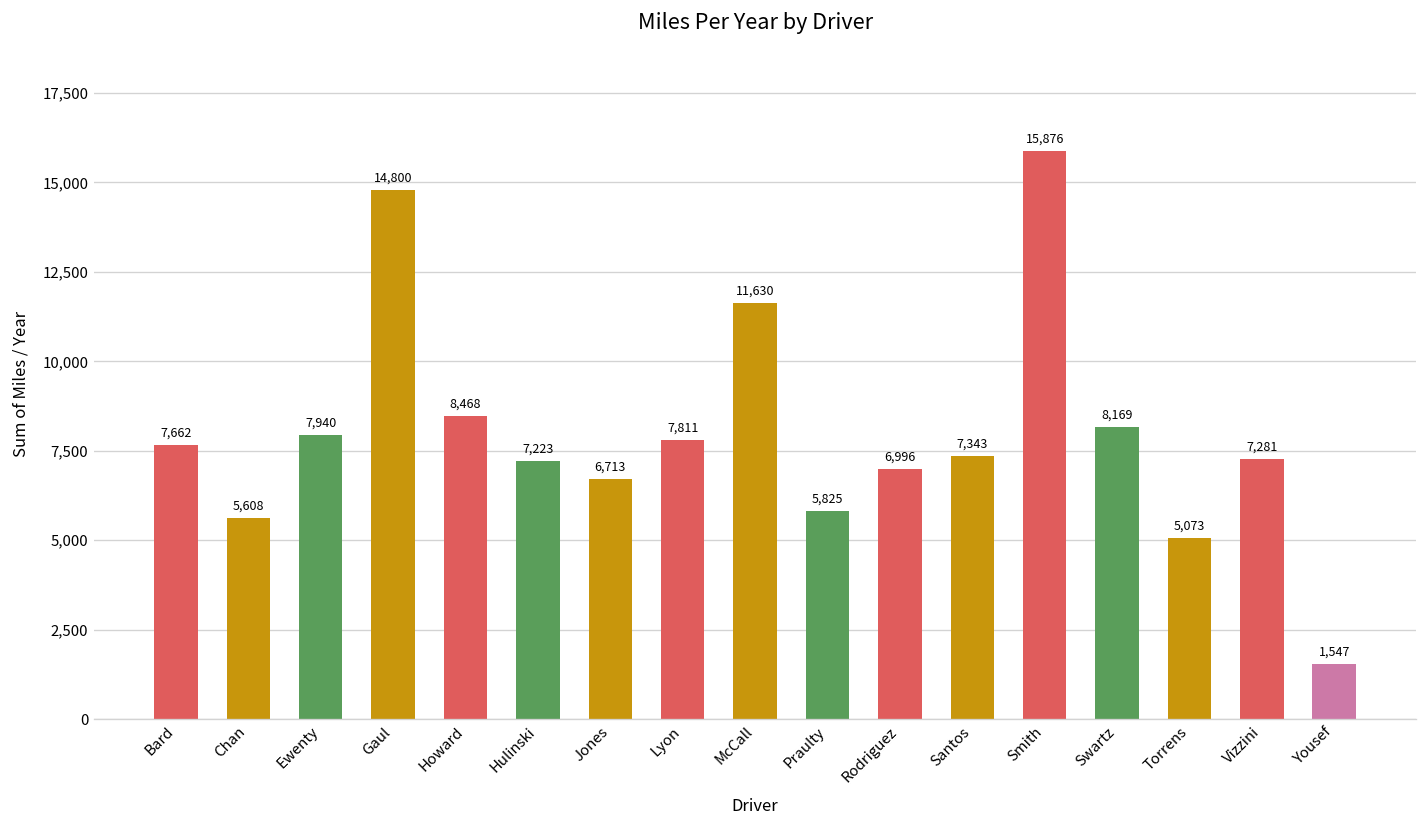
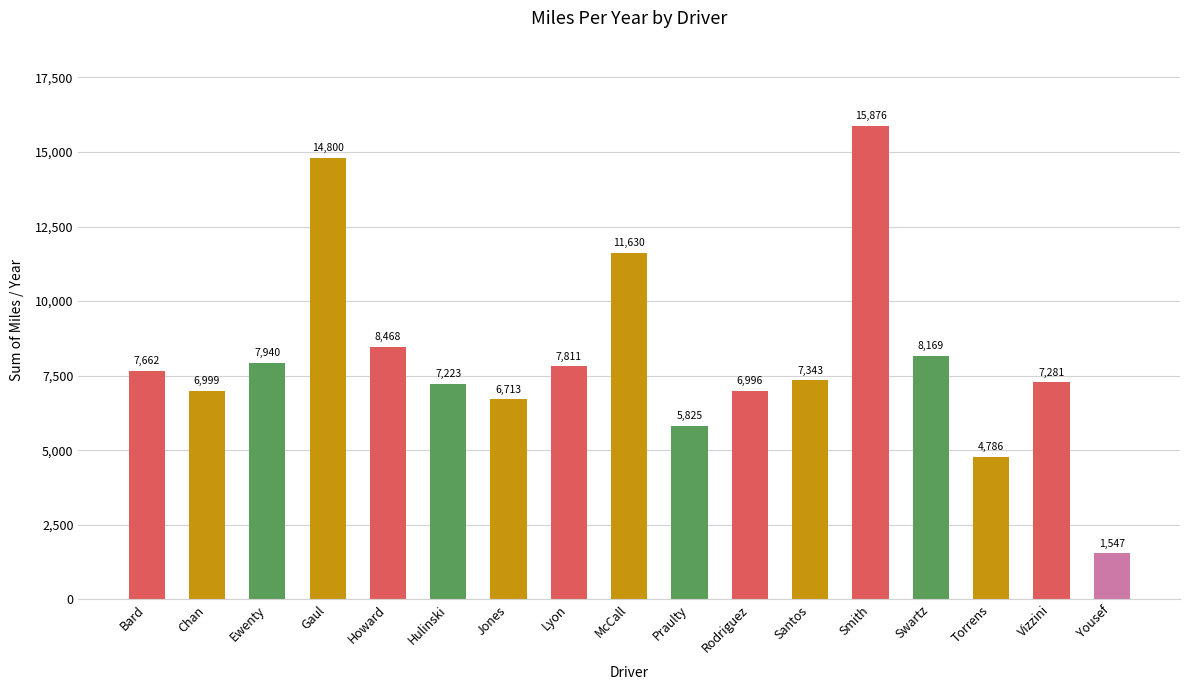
  {
    "Bard": "7,662",
-   "Chan": "5,608",
+   "Chan": "6,999",
    "Ewenty": "7,940",
    "Gaul": "14,800",
    "Howard": "8,468",
    "Hulinski": "7,223",
    "Jones": "6,713",
    "Lyon": "7,811",
    "McCall": "11,630",
    "Praulty": "5,825",
    "Rodriguez": "6,996",
    "Santos": "7,343",
    "Smith": "15,876",
    "Swartz": "8,169",
-   "Torrens": "5,073",
+   "Torrens": "4,786",
    "Vizzini": "7,281",
    "Yousef": "1,547"
  }
